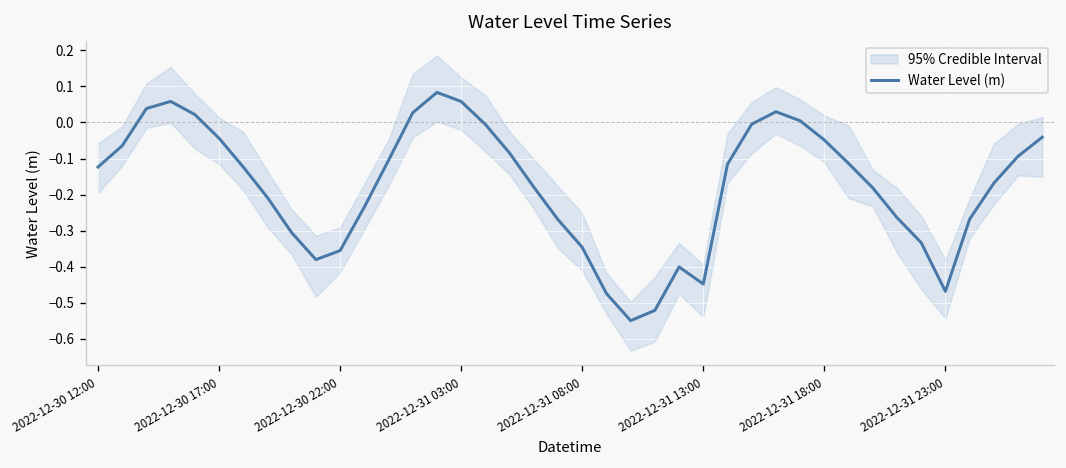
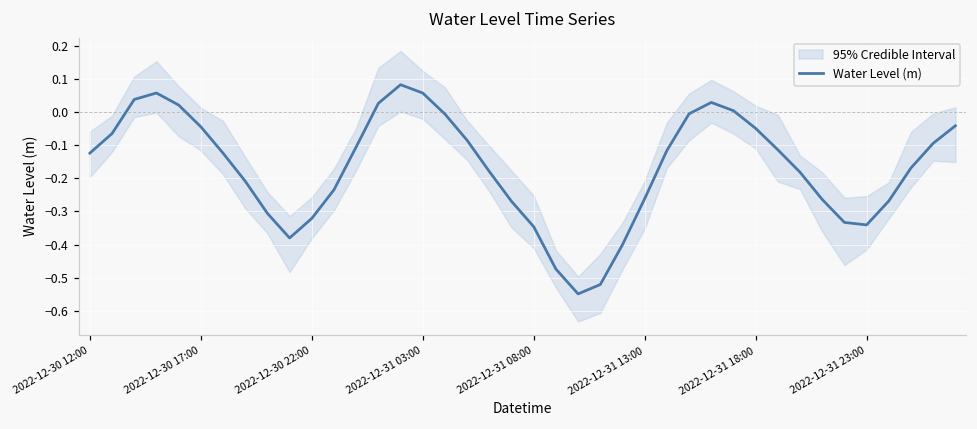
  {
    "Water Level (m)": {
      "2022-12-30 12:00": -0.12,
      "2022-12-30 17:00": -0.04,
-     "2022-12-30 22:00": -0.36,
+     "2022-12-30 22:00": -0.32,
      "2022-12-31 03:00": 0.06,
      "2022-12-31 08:00": -0.35,
-     "2022-12-31 13:00": -0.45,
+     "2022-12-31 13:00": -0.26,
      "2022-12-31 18:00": -0.05,
-     "2022-12-31 23:00": -0.47
+     "2022-12-31 23:00": -0.34
    }
  }
